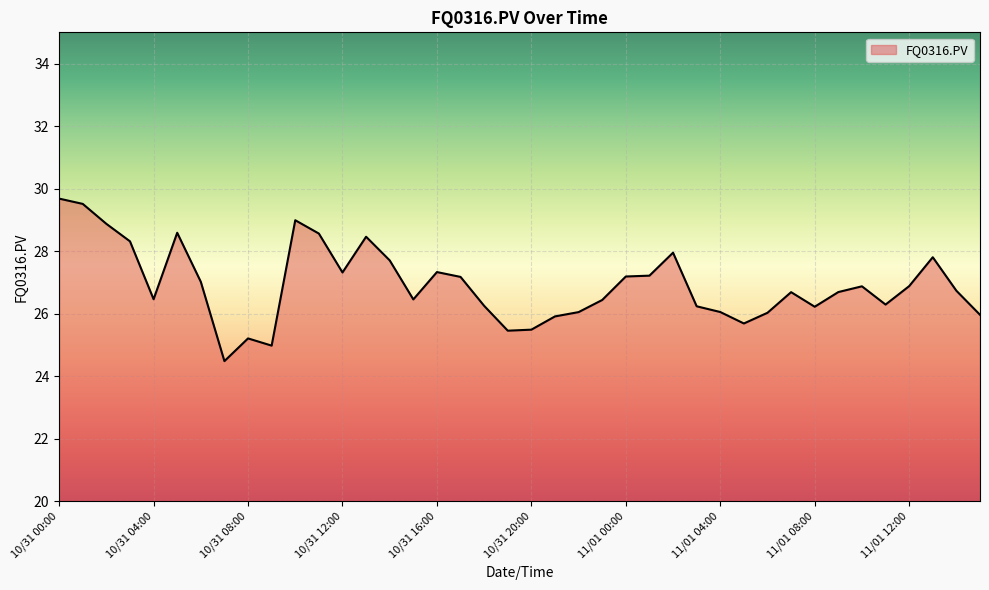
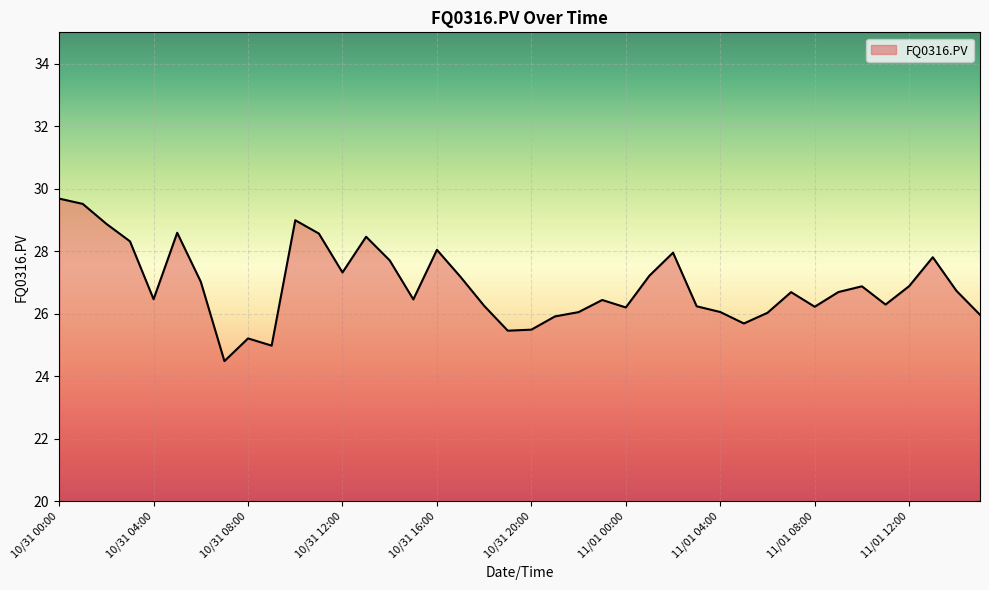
  {
    "10/31 00:00": 29.7,
    "10/31 04:00": 26.5,
    "10/31 08:00": 25.2,
    "10/31 12:00": 27.3,
-   "10/31 16:00": 27.3,
+   "10/31 16:00": 28.0,
    "10/31 20:00": 25.5,
-   "11/01 00:00": 27.2,
+   "11/01 00:00": 26.2,
    "11/01 04:00": 26.1,
    "11/01 08:00": 26.2,
    "11/01 12:00": 26.9
  }
